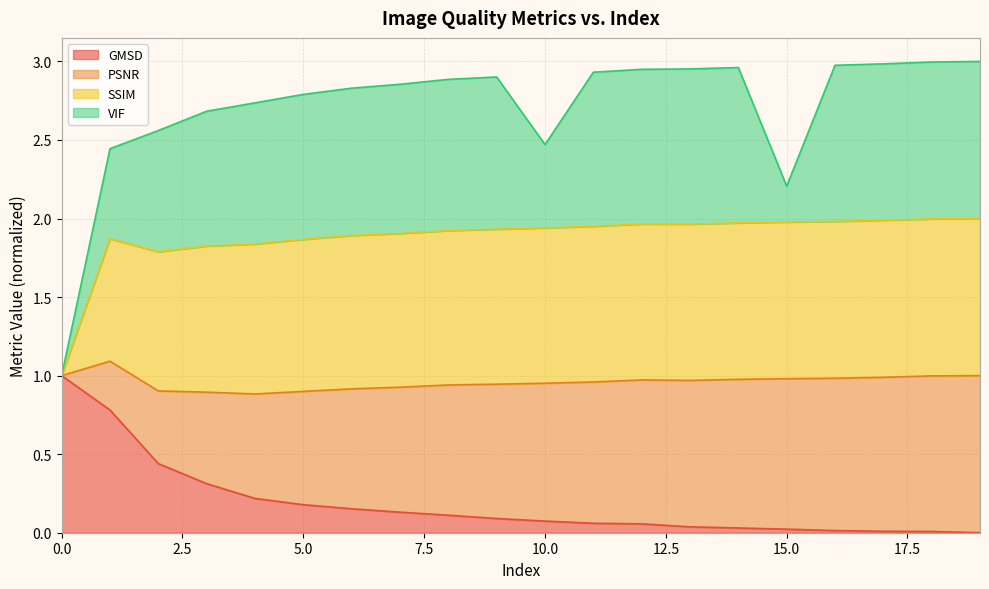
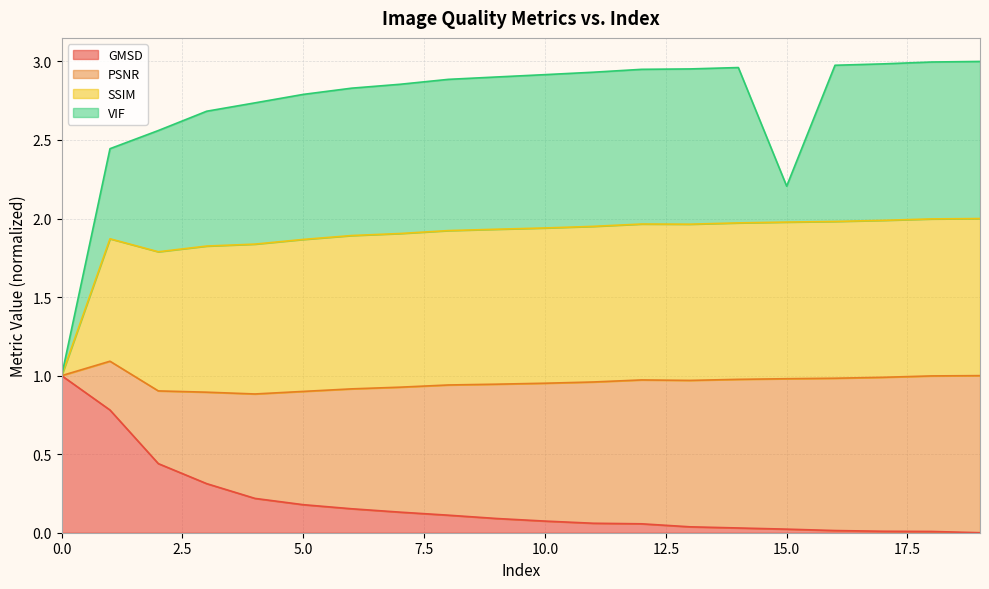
  {
    "VIF": {
      "5.0": 0.92,
-     "10.0": 0.53,
+     "10.0": 0.98,
      "15.0": 0.23
    }
  }
